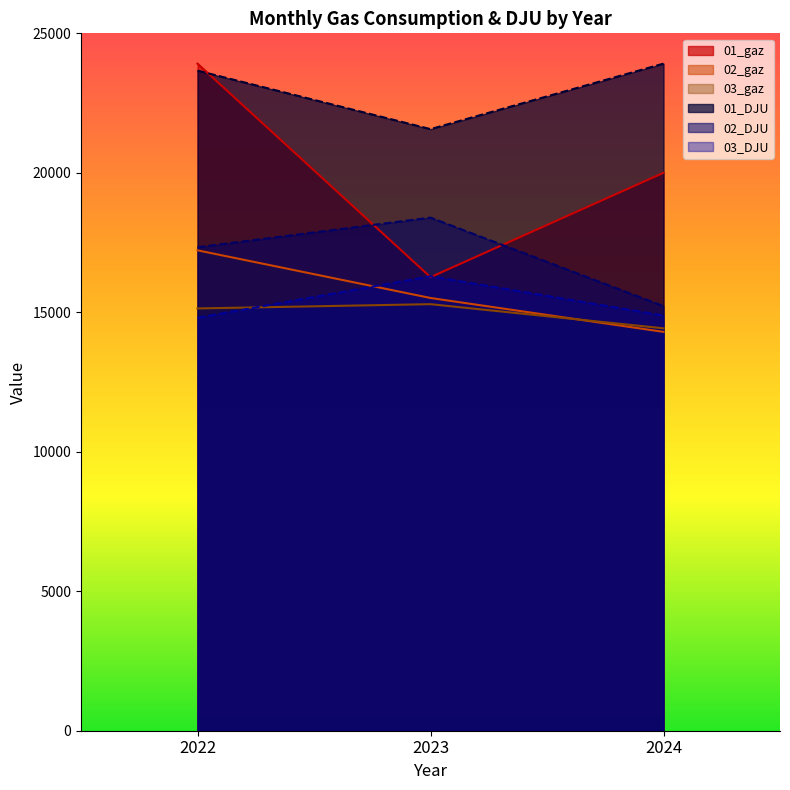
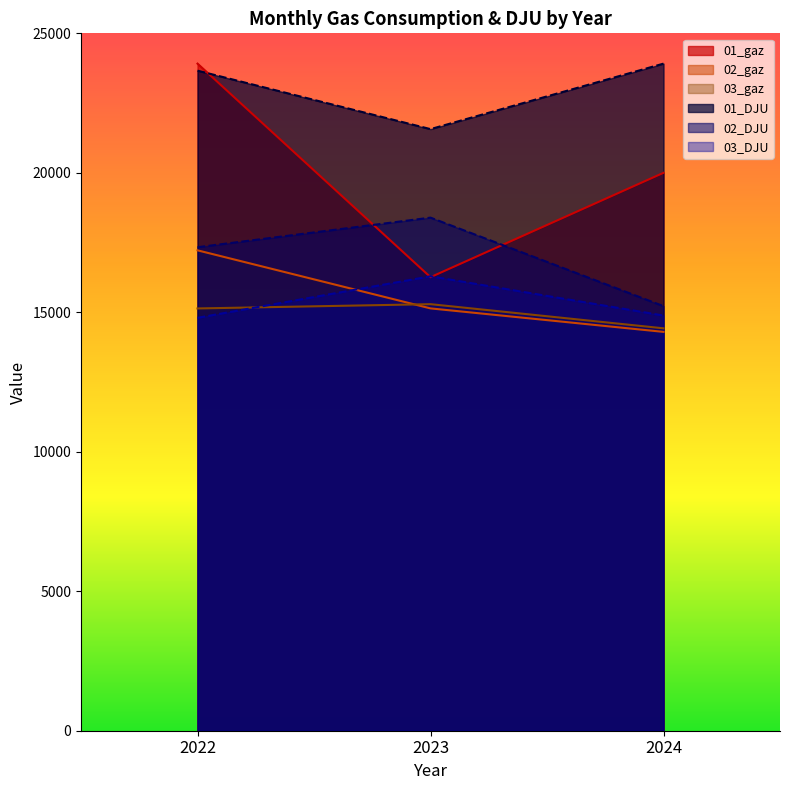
  {
    "01_gaz": {
      "2022": 23900,
      "2024": 20000
    },
    "02_gaz": {
      "2022": 17200,
-     "2023": 15500,
+     "2023": 15100,
      "2024": 14300
    },
    "03_gaz": {
      "2022": 15100,
      "2023": 15300,
      "2024": 14400
    }
  }
